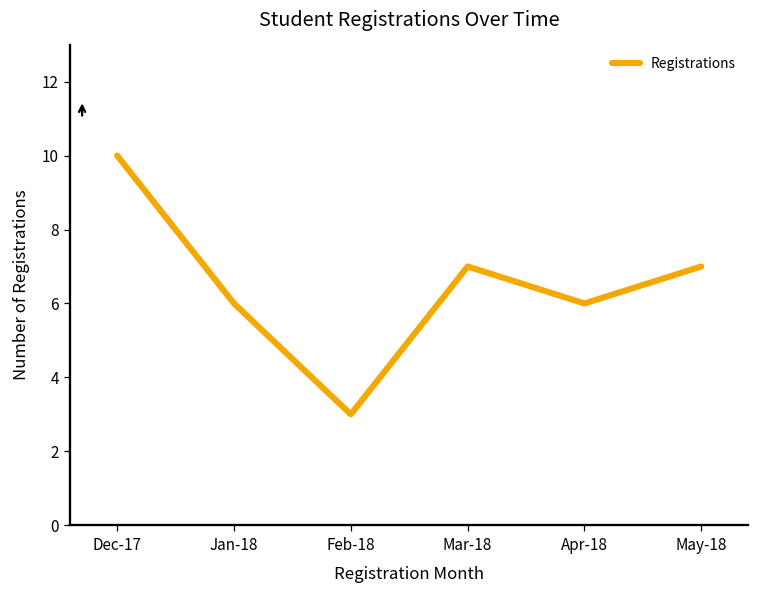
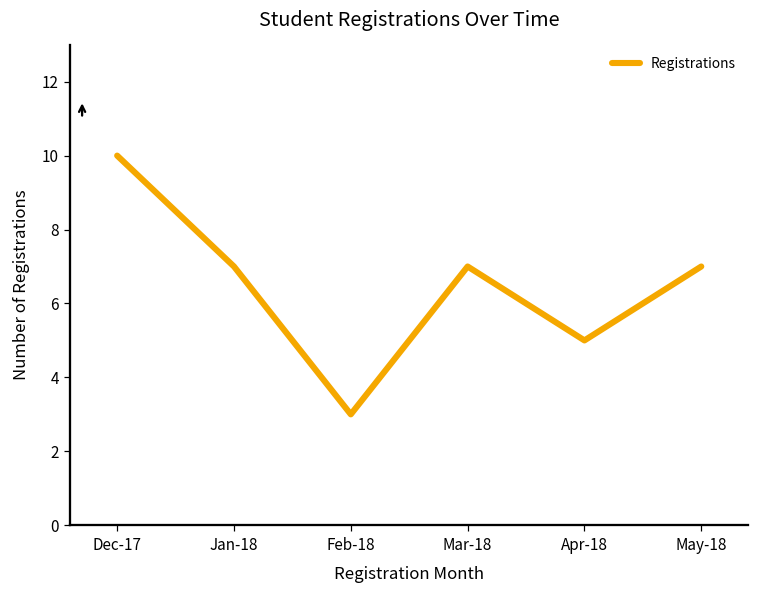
  {
    "Dec-17": 10,
-   "Jan-18": 6,
+   "Jan-18": 7,
    "Feb-18": 3,
    "Mar-18": 7,
-   "Apr-18": 6,
+   "Apr-18": 5,
    "May-18": 7
  }
